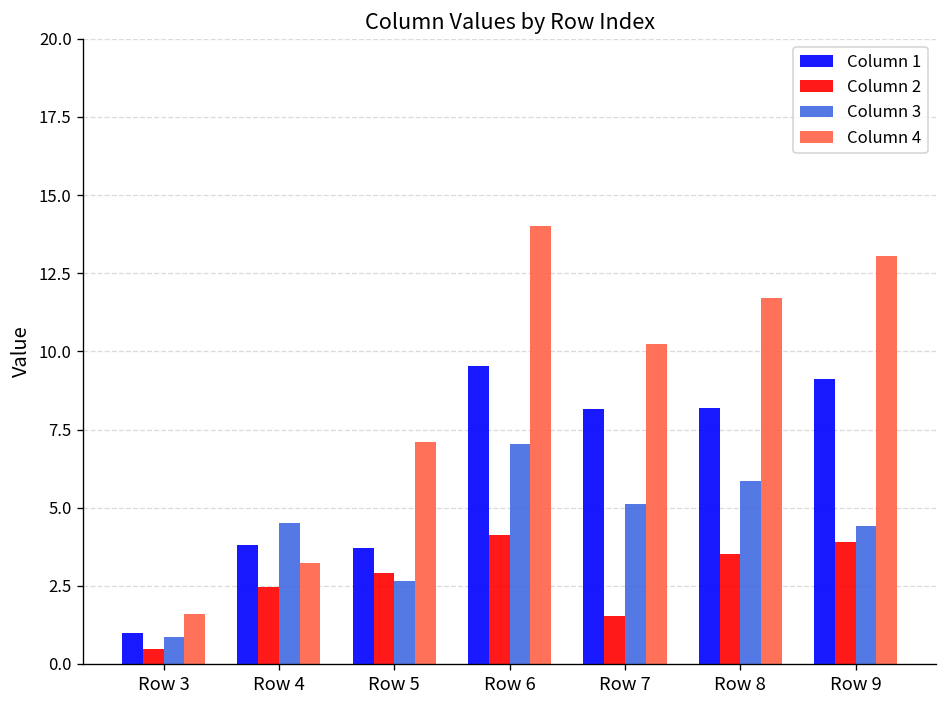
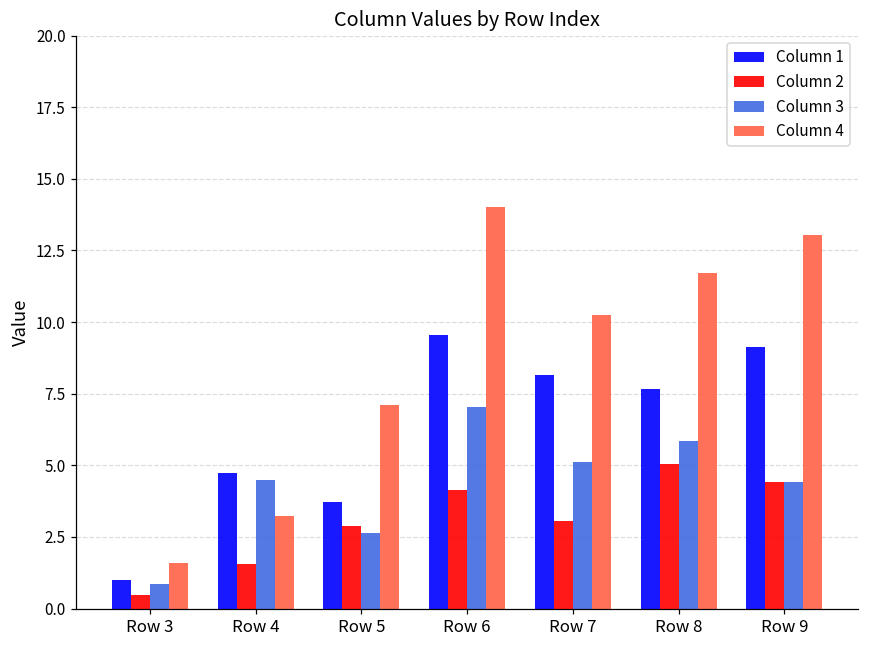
  {
    "Column 1": {
      "Row 3": 1.0,
-     "Row 4": 3.8,
+     "Row 4": 4.7,
      "Row 5": 3.7,
      "Row 6": 9.5,
      "Row 7": 8.2,
-     "Row 8": 8.2,
+     "Row 8": 7.7,
      "Row 9": 9.1
    },
    "Column 2": {
      "Row 3": 0.5,
-     "Row 4": 2.5,
+     "Row 4": 1.6,
      "Row 5": 2.9,
      "Row 6": 4.1,
-     "Row 7": 1.5,
-     "Row 8": 3.5,
-     "Row 9": 3.9
+     "Row 7": 3.1,
+     "Row 8": 5.1,
+     "Row 9": 4.4
    },
    "Column 3": {
      "Row 3": 0.9,
      "Row 4": 4.5,
      "Row 5": 2.7,
      "Row 6": 7.0,
      "Row 7": 5.1,
      "Row 8": 5.9,
      "Row 9": 4.4
    },
    "Column 4": {
      "Row 3": 1.6,
      "Row 4": 3.2,
      "Row 5": 7.1,
      "Row 6": 14.0,
      "Row 7": 10.2,
      "Row 8": 11.7,
      "Row 9": 13.0
    }
  }
